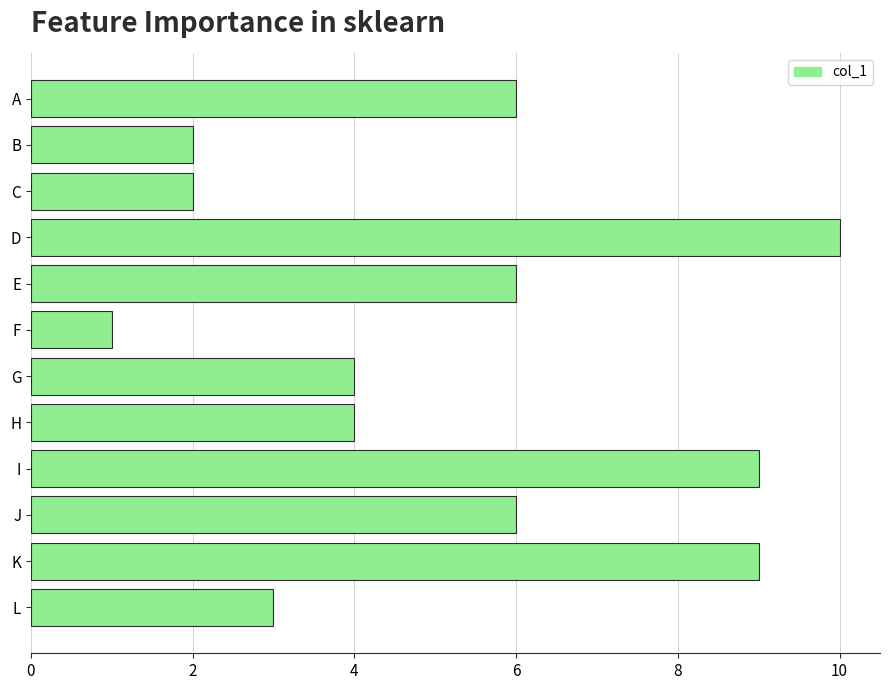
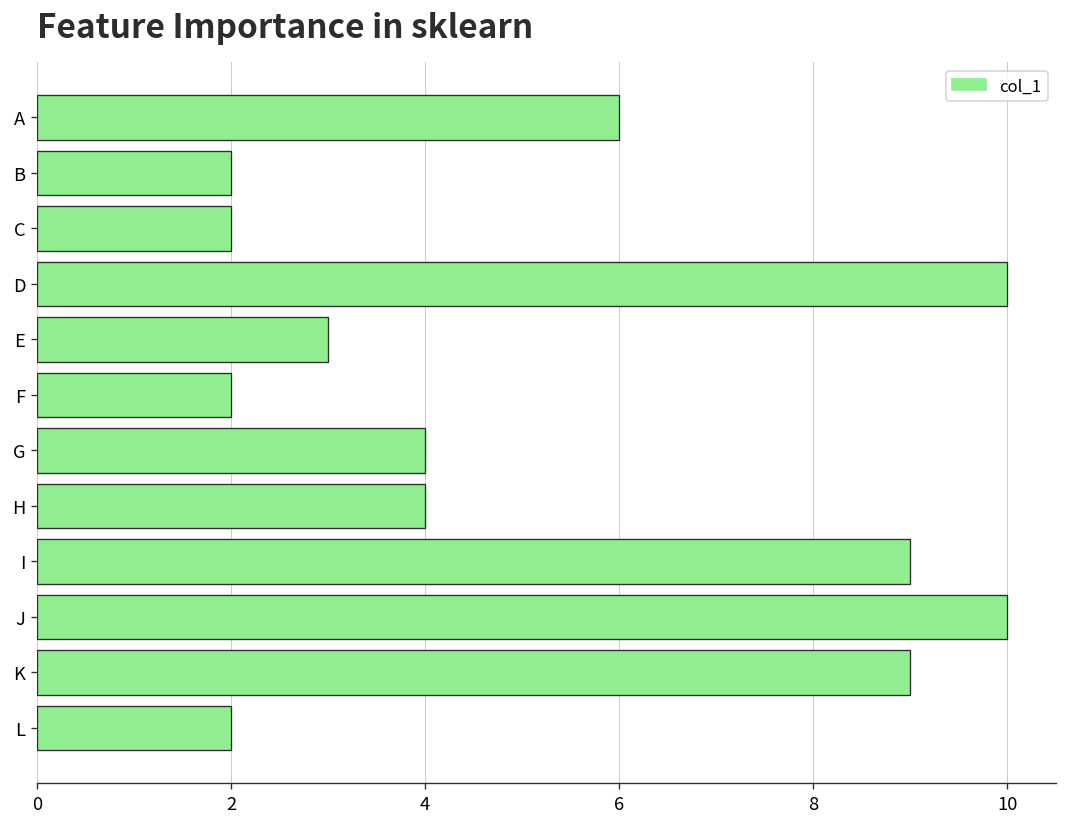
  {
    "A": 6,
    "B": 2,
    "C": 2,
    "D": 10,
-   "E": 6,
-   "F": 1,
+   "E": 3,
+   "F": 2,
    "G": 4,
    "H": 4,
    "I": 9,
-   "J": 6,
+   "J": 10,
    "K": 9,
-   "L": 3
+   "L": 2
  }
